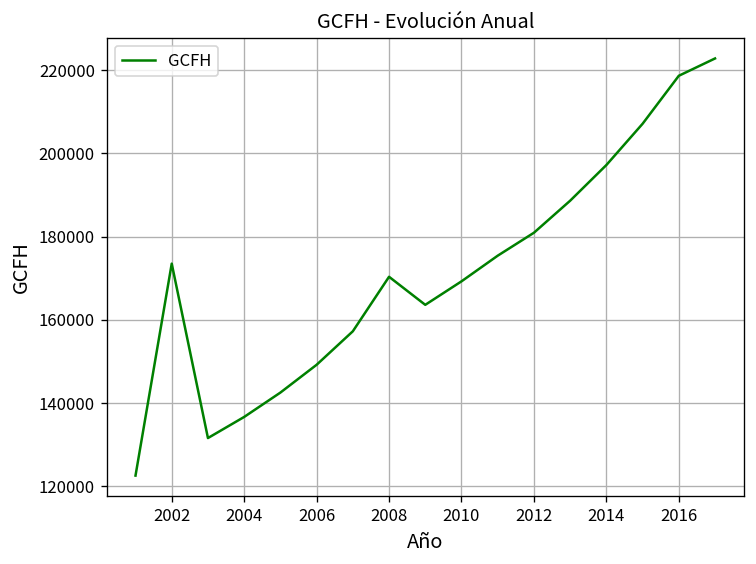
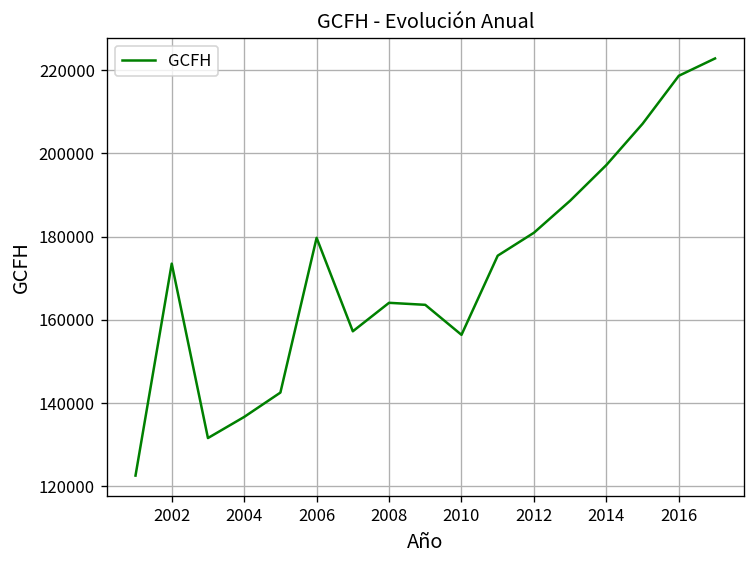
  {
    "2002": 174000,
    "2004": 137000,
-   "2006": 149000,
-   "2008": 170000,
-   "2010": 169000,
+   "2006": 180000,
+   "2008": 164000,
+   "2010": 156000,
    "2012": 181000,
    "2014": 197000,
    "2016": 219000
  }
